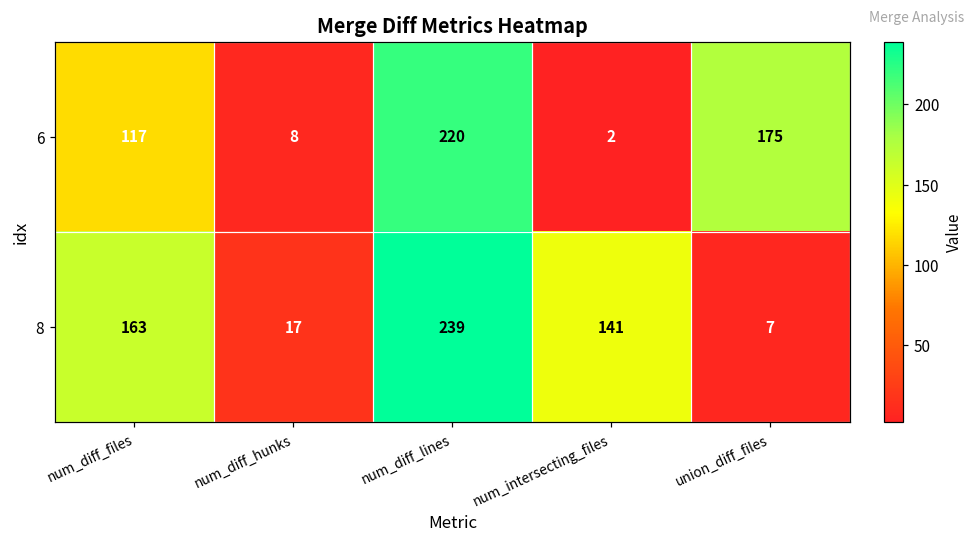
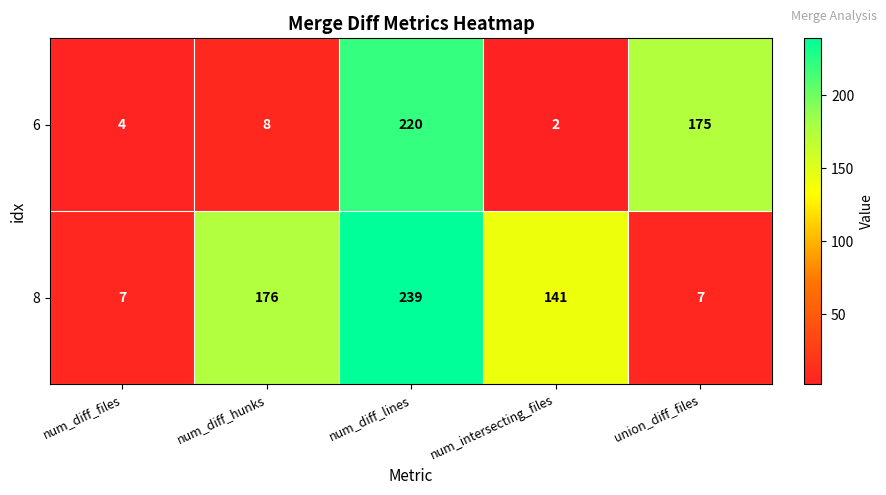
  {
    "6": {
-     "num_diff_files": 117,
+     "num_diff_files": 4,
      "num_diff_hunks": 8,
      "num_diff_lines": 220,
      "num_intersecting_files": 2,
      "union_diff_files": 175
    },
    "8": {
-     "num_diff_files": 163,
-     "num_diff_hunks": 17,
+     "num_diff_files": 7,
+     "num_diff_hunks": 176,
      "num_diff_lines": 239,
      "num_intersecting_files": 141,
      "union_diff_files": 7
    }
  }
